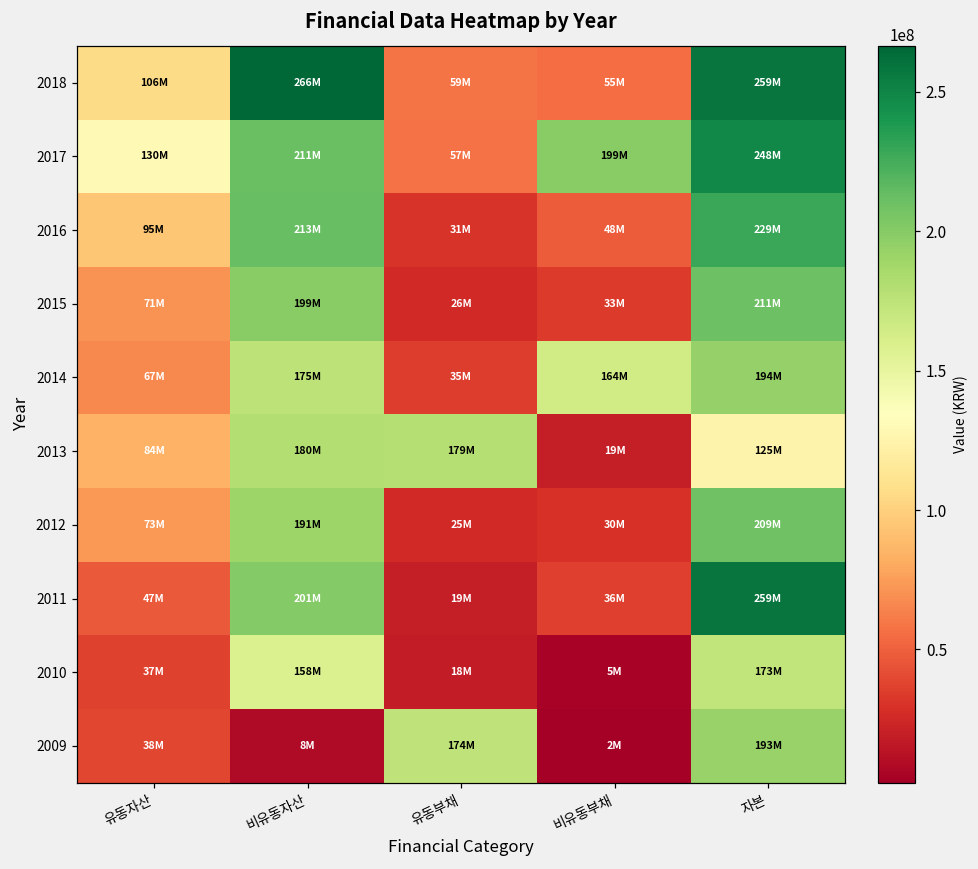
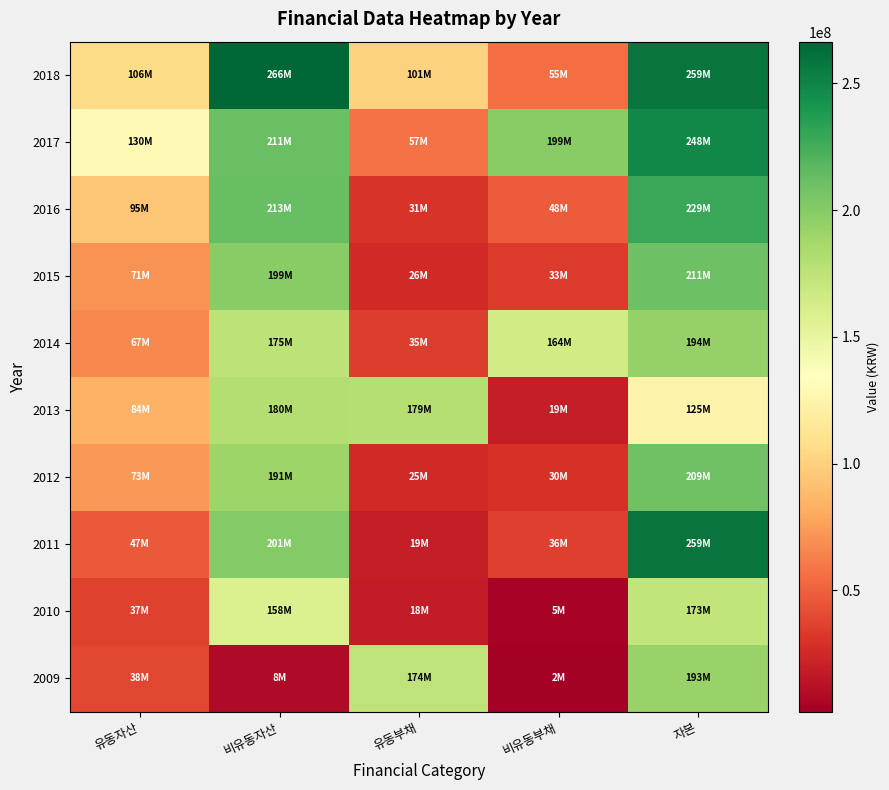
  {
    "2018": {
      "유동자산": "106M",
      "비유동자산": "266M",
-     "유동부채": "59M",
+     "유동부채": "101M",
      "비유동부채": "55M",
      "자본": "259M"
    },
    "2017": {
      "유동자산": "130M",
      "비유동자산": "211M",
      "유동부채": "57M",
      "비유동부채": "199M",
      "자본": "248M"
    },
    "2016": {
      "유동자산": "95M",
      "비유동자산": "213M",
      "유동부채": "31M",
      "비유동부채": "48M",
      "자본": "229M"
    },
    "2015": {
      "유동자산": "71M",
      "비유동자산": "199M",
      "유동부채": "26M",
      "비유동부채": "33M",
      "자본": "211M"
    },
    "2014": {
      "유동자산": "67M",
      "비유동자산": "175M",
      "유동부채": "35M",
      "비유동부채": "164M",
      "자본": "194M"
    },
    "2013": {
      "유동자산": "84M",
      "비유동자산": "180M",
      "유동부채": "179M",
      "비유동부채": "19M",
      "자본": "125M"
    },
    "2012": {
      "유동자산": "73M",
      "비유동자산": "191M",
      "유동부채": "25M",
      "비유동부채": "30M",
      "자본": "209M"
    },
    "2011": {
      "유동자산": "47M",
      "비유동자산": "201M",
      "유동부채": "19M",
      "비유동부채": "36M",
      "자본": "259M"
    },
    "2010": {
      "유동자산": "37M",
      "비유동자산": "158M",
      "유동부채": "18M",
      "비유동부채": "5M",
      "자본": "173M"
    },
    "2009": {
      "유동자산": "38M",
      "비유동자산": "8M",
      "유동부채": "174M",
      "비유동부채": "2M",
      "자본": "193M"
    }
  }
